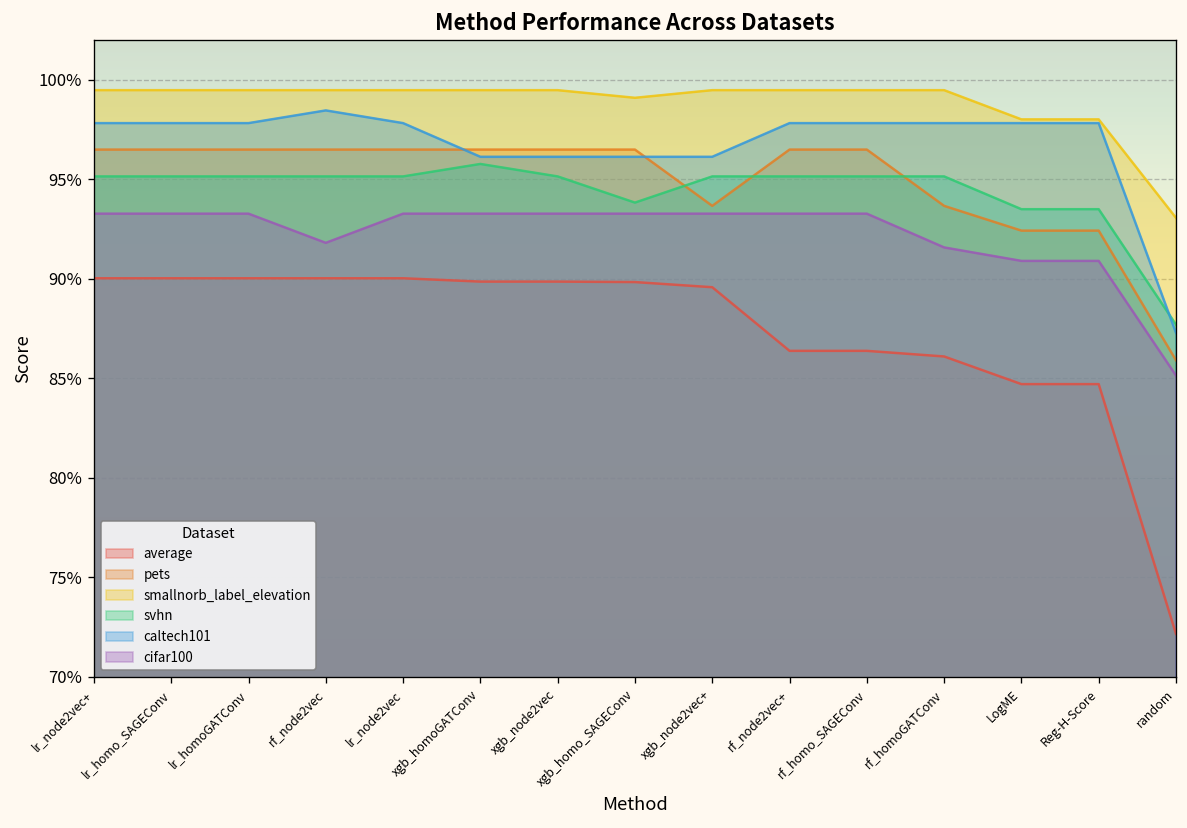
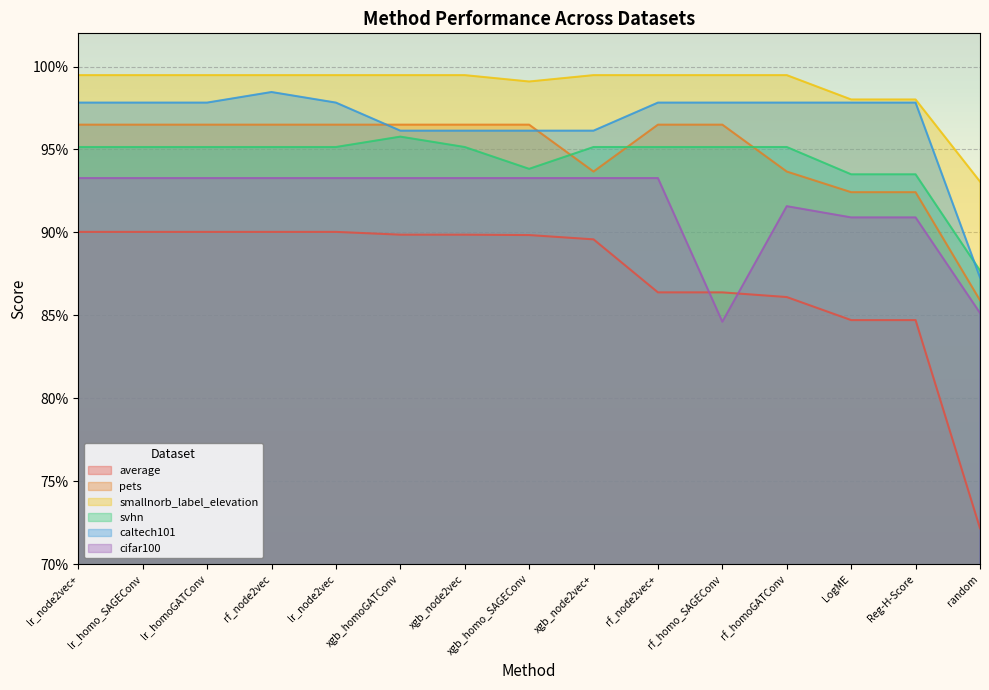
  {
    "svhn": {
      "lr_node2vec+": "95.1%",
      "lr_homo_SAGEConv": "95.1%",
      "lr_homoGATConv": "95.1%",
      "rf_node2vec": "95.1%",
      "lr_node2vec": "95.1%",
      "xgb_homoGATConv": "95.8%",
      "xgb_node2vec": "95.1%",
      "xgb_homo_SAGEConv": "93.8%",
      "xgb_node2vec+": "95.1%",
      "rf_node2vec+": "95.1%",
      "rf_homo_SAGEConv": "95.1%",
      "rf_homoGATConv": "95.1%",
      "LogME": "93.5%",
      "Reg-H-Score": "93.5%",
      "random": "87.7%"
    },
    "caltech101": {
      "lr_node2vec+": "97.8%",
      "lr_homo_SAGEConv": "97.8%",
      "lr_homoGATConv": "97.8%",
      "rf_node2vec": "98.5%",
      "lr_node2vec": "97.8%",
      "xgb_homoGATConv": "96.1%",
      "xgb_node2vec": "96.1%",
      "xgb_homo_SAGEConv": "96.1%",
      "xgb_node2vec+": "96.1%",
      "rf_node2vec+": "97.8%",
      "rf_homo_SAGEConv": "97.8%",
      "rf_homoGATConv": "97.8%",
      "LogME": "97.8%",
      "Reg-H-Score": "97.8%",
      "random": "87.3%"
    },
    "cifar100": {
      "lr_node2vec+": "93.3%",
      "lr_homo_SAGEConv": "93.3%",
      "lr_homoGATConv": "93.3%",
-     "rf_node2vec": "91.8%",
+     "rf_node2vec": "93.3%",
      "lr_node2vec": "93.3%",
      "xgb_homoGATConv": "93.3%",
      "xgb_node2vec": "93.3%",
      "xgb_homo_SAGEConv": "93.3%",
      "xgb_node2vec+": "93.3%",
      "rf_node2vec+": "93.3%",
-     "rf_homo_SAGEConv": "93.3%",
+     "rf_homo_SAGEConv": "84.6%",
      "rf_homoGATConv": "91.6%",
      "LogME": "90.9%",
      "Reg-H-Score": "90.9%",
      "random": "85.1%"
    }
  }
